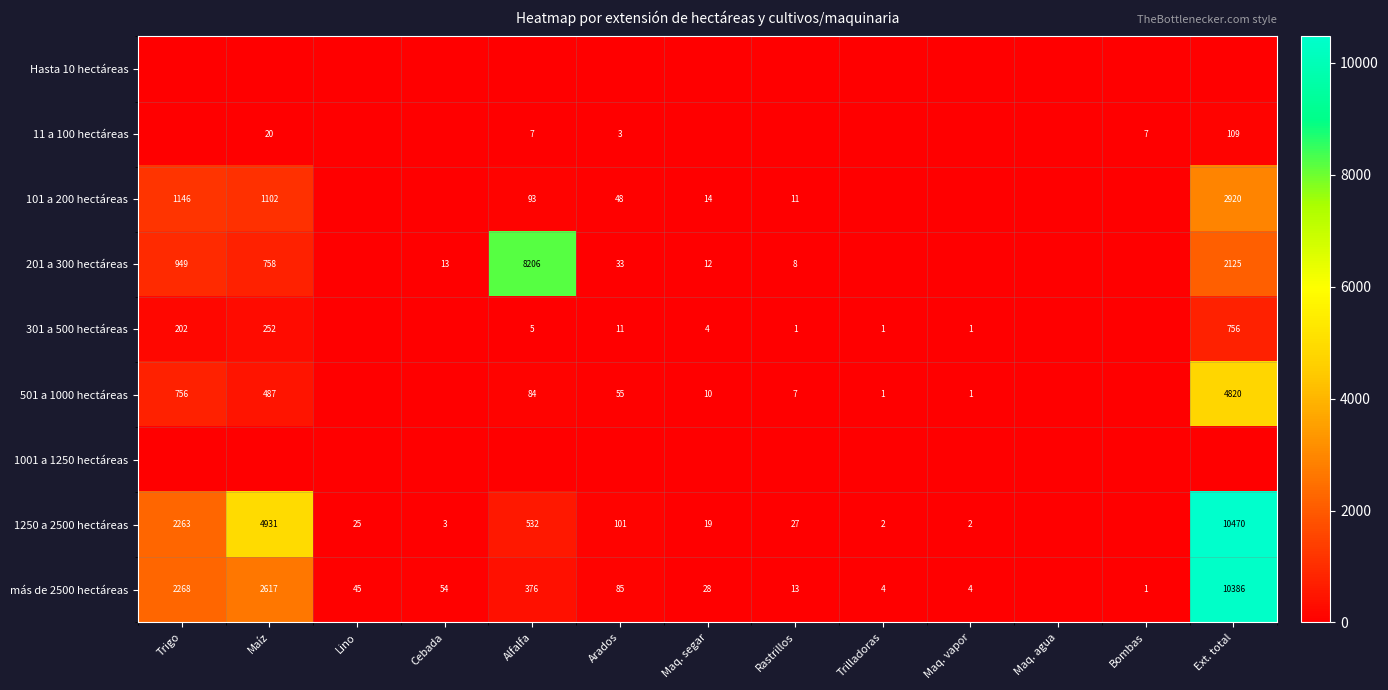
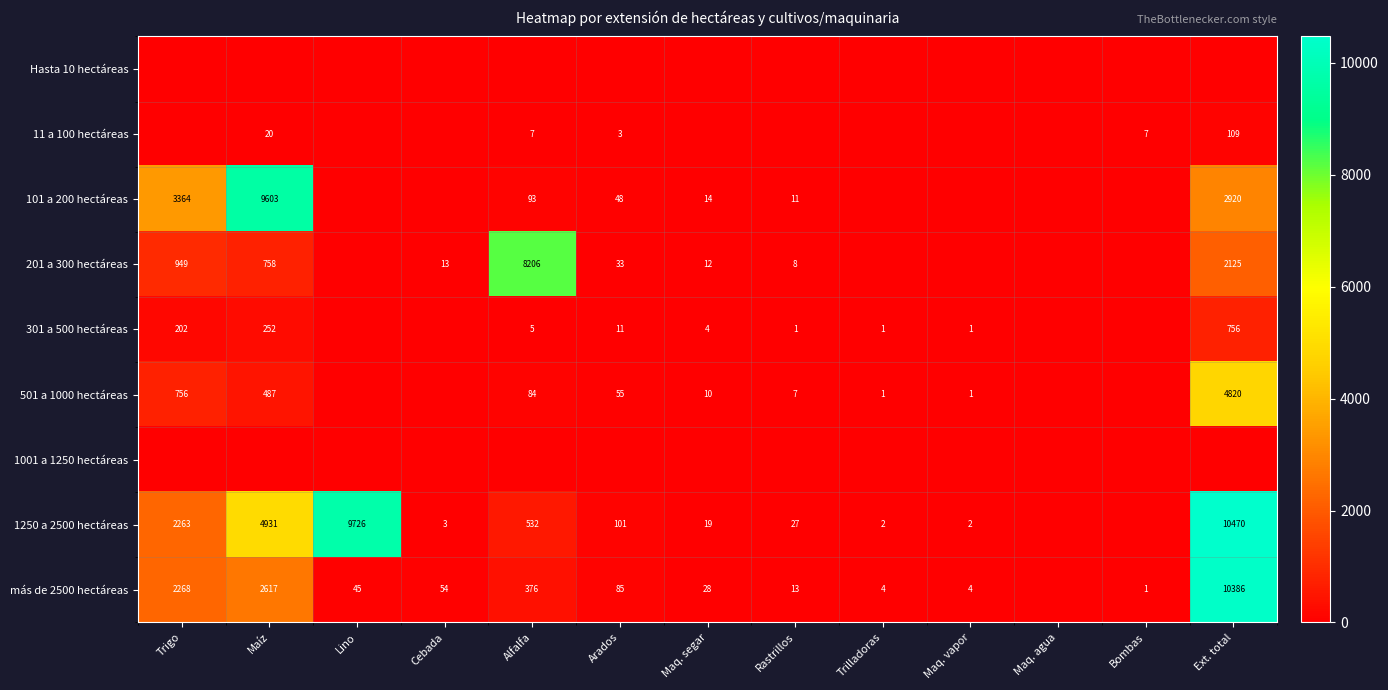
  {
    "11 a 100 hectáreas": {
      "Maíz": 20,
      "Alfalfa": 7,
      "Arados": 3,
      "Bombas": 7,
      "Ext. total": 109
    },
    "101 a 200 hectáreas": {
-     "Trigo": 1146,
-     "Maíz": 1102,
+     "Trigo": 3364,
+     "Maíz": 9603,
      "Alfalfa": 93,
      "Arados": 48,
      "Maq. segar": 14,
      "Rastrillos": 11,
      "Ext. total": 2920
    },
    "201 a 300 hectáreas": {
      "Trigo": 949,
      "Maíz": 758,
      "Cebada": 13,
      "Alfalfa": 8206,
      "Arados": 33,
      "Maq. segar": 12,
      "Rastrillos": 8,
      "Ext. total": 2125
    },
    "301 a 500 hectáreas": {
      "Trigo": 202,
      "Maíz": 252,
      "Alfalfa": 5,
      "Arados": 11,
      "Maq. segar": 4,
      "Rastrillos": 1,
      "Trilladoras": 1,
      "Maq. vapor": 1,
      "Ext. total": 756
    },
    "501 a 1000 hectáreas": {
      "Trigo": 756,
      "Maíz": 487,
      "Alfalfa": 84,
      "Arados": 55,
      "Maq. segar": 10,
      "Rastrillos": 7,
      "Trilladoras": 1,
      "Maq. vapor": 1,
      "Ext. total": 4820
    },
    "1250 a 2500 hectáreas": {
      "Trigo": 2263,
      "Maíz": 4931,
-     "Lino": 25,
+     "Lino": 9726,
      "Cebada": 3,
      "Alfalfa": 532,
      "Arados": 101,
      "Maq. segar": 19,
      "Rastrillos": 27,
      "Trilladoras": 2,
      "Maq. vapor": 2,
      "Ext. total": 10470
    },
    "más de 2500 hectáreas": {
      "Trigo": 2268,
      "Maíz": 2617,
      "Lino": 45,
      "Cebada": 54,
      "Alfalfa": 376,
      "Arados": 85,
      "Maq. segar": 28,
      "Rastrillos": 13,
      "Trilladoras": 4,
      "Maq. vapor": 4,
      "Bombas": 1,
      "Ext. total": 10386
    }
  }
